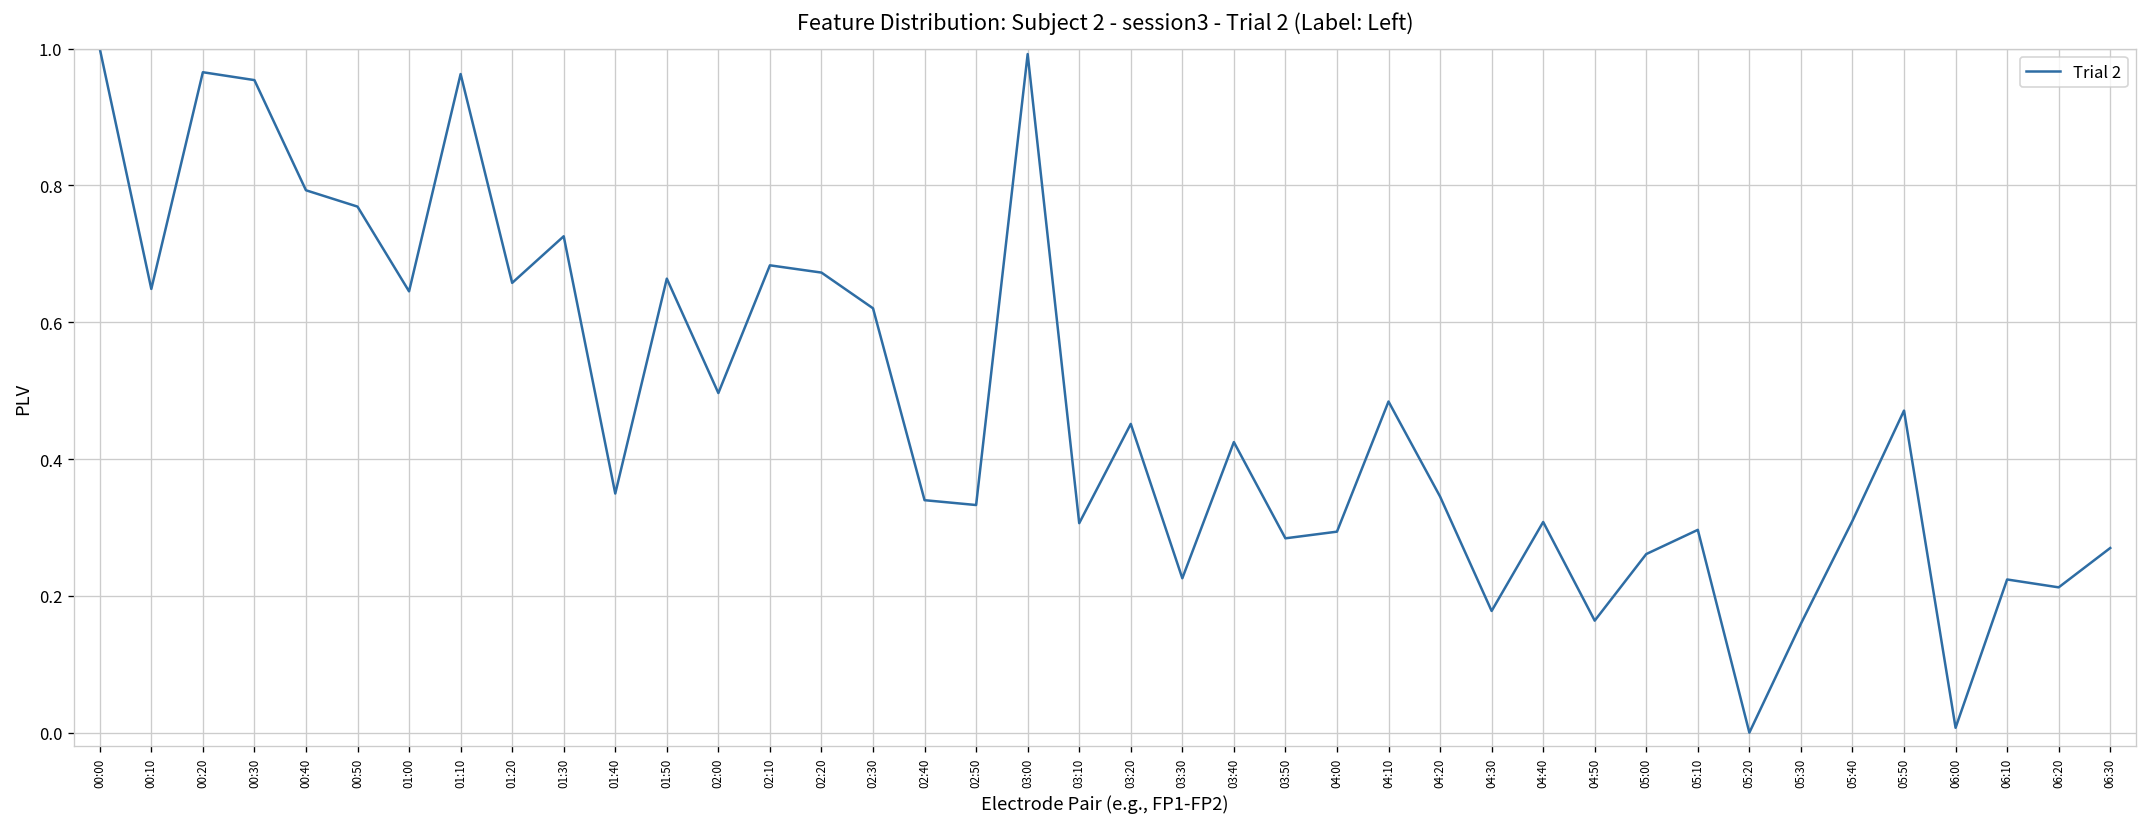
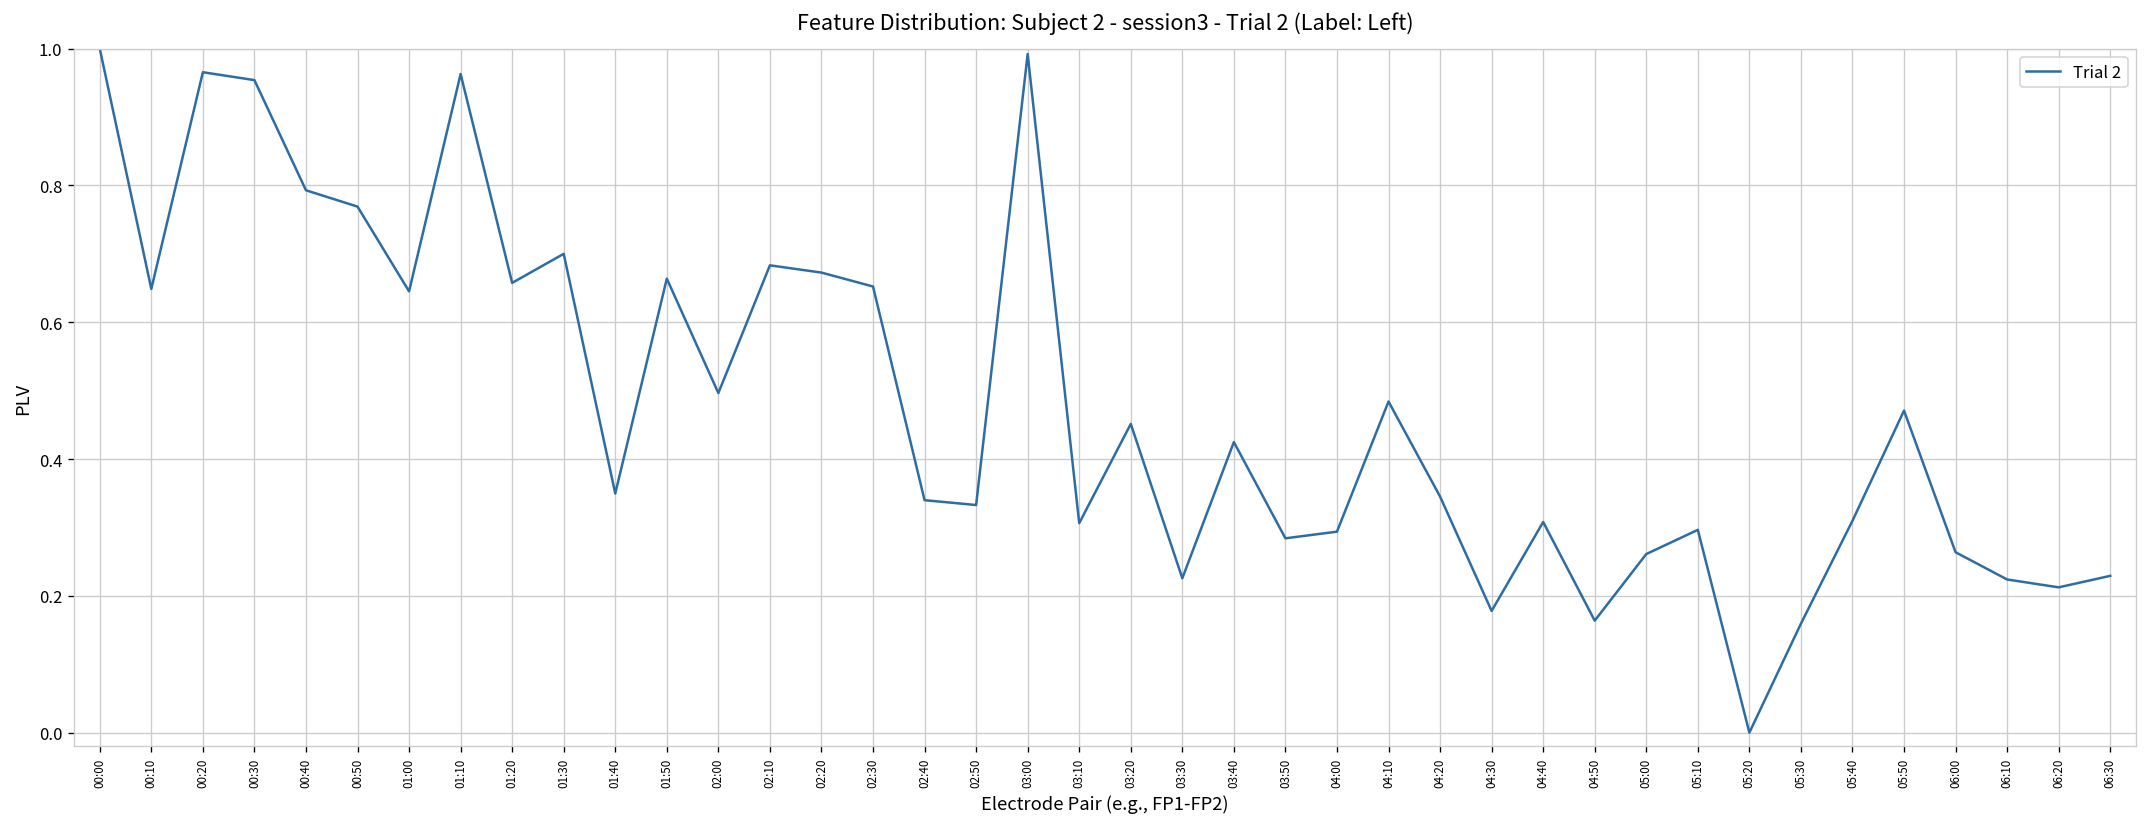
  {
    "00:00": 1.00,
    "00:10": 0.65,
    "00:20": 0.97,
    "00:30": 0.95,
    "00:40": 0.79,
    "00:50": 0.77,
    "01:00": 0.65,
    "01:10": 0.96,
    "01:20": 0.66,
-   "01:30": 0.73,
+   "01:30": 0.70,
    "01:40": 0.35,
    "01:50": 0.66,
    "02:00": 0.50,
    "02:10": 0.68,
    "02:20": 0.67,
-   "02:30": 0.62,
+   "02:30": 0.65,
    "02:40": 0.34,
    "02:50": 0.33,
    "03:00": 0.99,
    "03:10": 0.31,
    "03:20": 0.45,
    "03:30": 0.23,
    "03:40": 0.42,
    "03:50": 0.28,
    "04:00": 0.29,
    "04:10": 0.48,
    "04:20": 0.35,
    "04:30": 0.18,
    "04:40": 0.31,
    "04:50": 0.16,
    "05:00": 0.26,
    "05:10": 0.30,
    "05:20": 0.00,
    "05:30": 0.16,
    "05:40": 0.31,
    "05:50": 0.47,
-   "06:00": 0.01,
+   "06:00": 0.26,
    "06:10": 0.22,
    "06:20": 0.21,
-   "06:30": 0.27
+   "06:30": 0.23
  }
